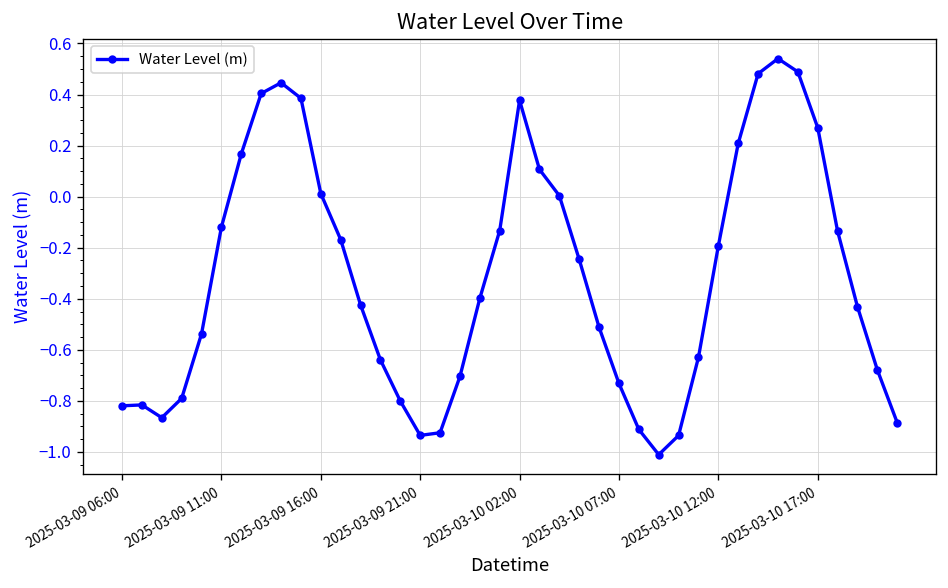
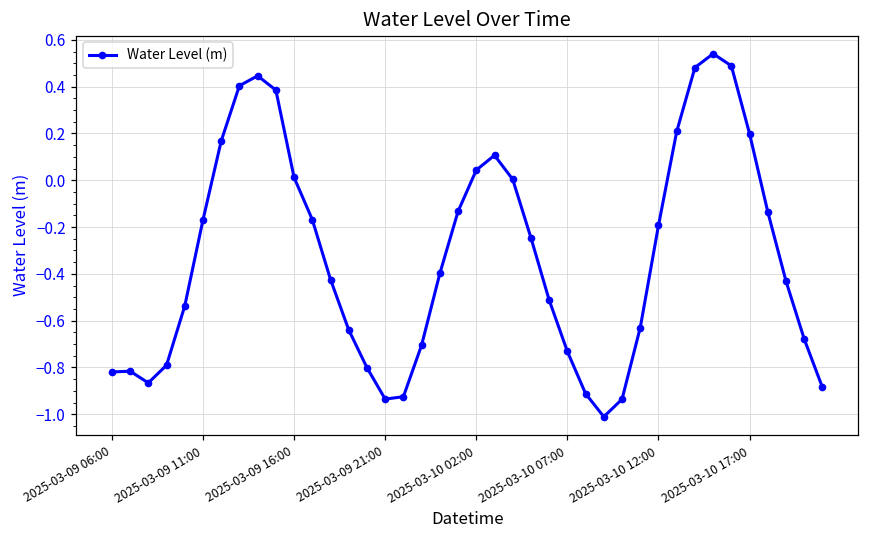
  {
    "2025-03-09 06:00": -0.82,
-   "2025-03-09 11:00": -0.12,
+   "2025-03-09 11:00": -0.17,
    "2025-03-09 16:00": 0.01,
    "2025-03-09 21:00": -0.94,
-   "2025-03-10 02:00": 0.38,
+   "2025-03-10 02:00": 0.04,
    "2025-03-10 07:00": -0.73,
    "2025-03-10 12:00": -0.19,
-   "2025-03-10 17:00": 0.27
+   "2025-03-10 17:00": 0.20
  }
